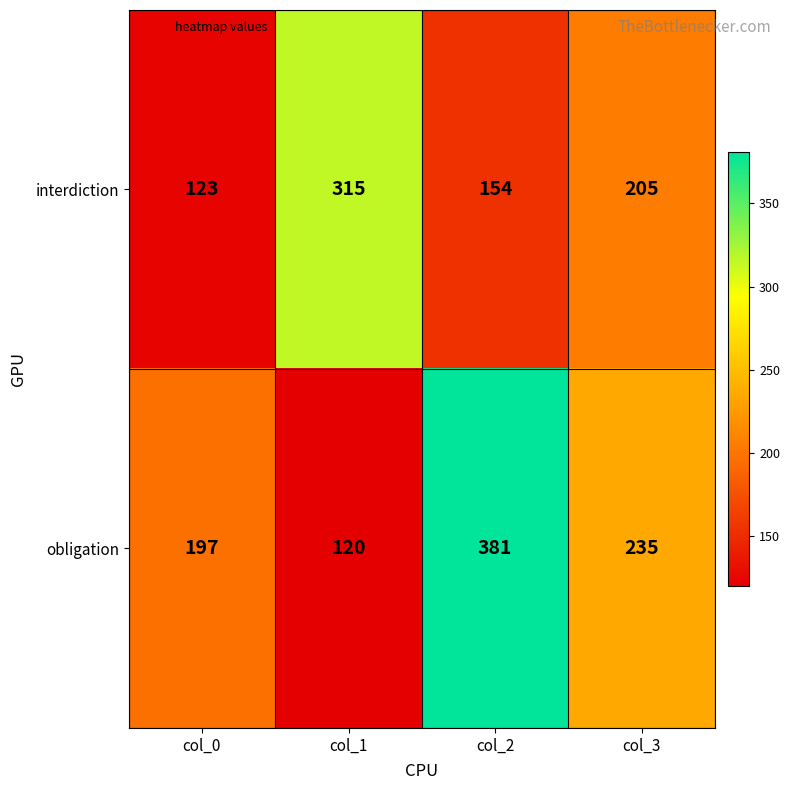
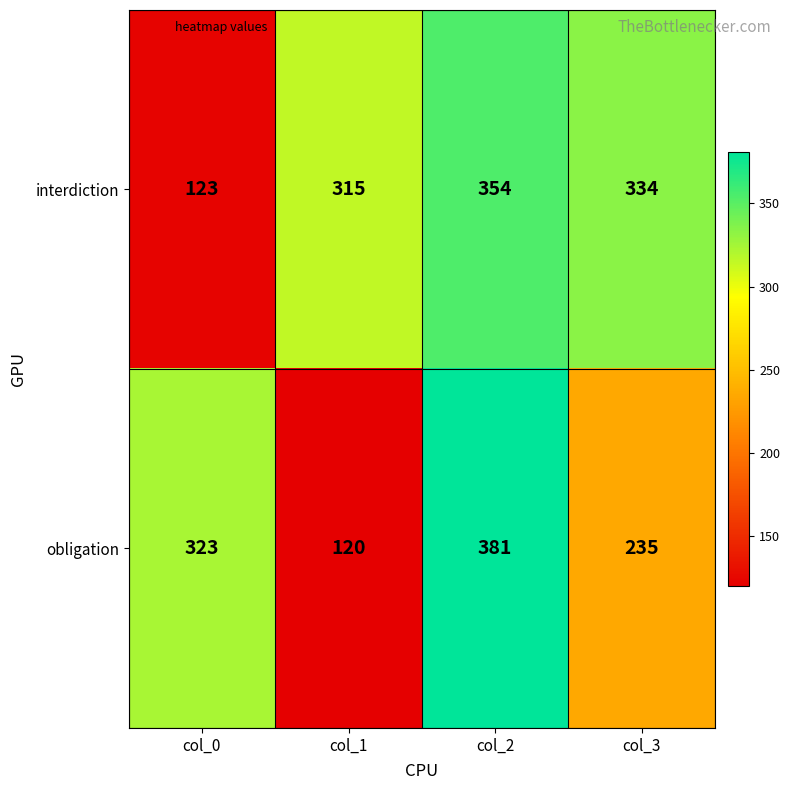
  {
    "interdiction": {
      "col_0": 123,
      "col_1": 315,
-     "col_2": 154,
-     "col_3": 205
+     "col_2": 354,
+     "col_3": 334
    },
    "obligation": {
-     "col_0": 197,
+     "col_0": 323,
      "col_1": 120,
      "col_2": 381,
      "col_3": 235
    }
  }
